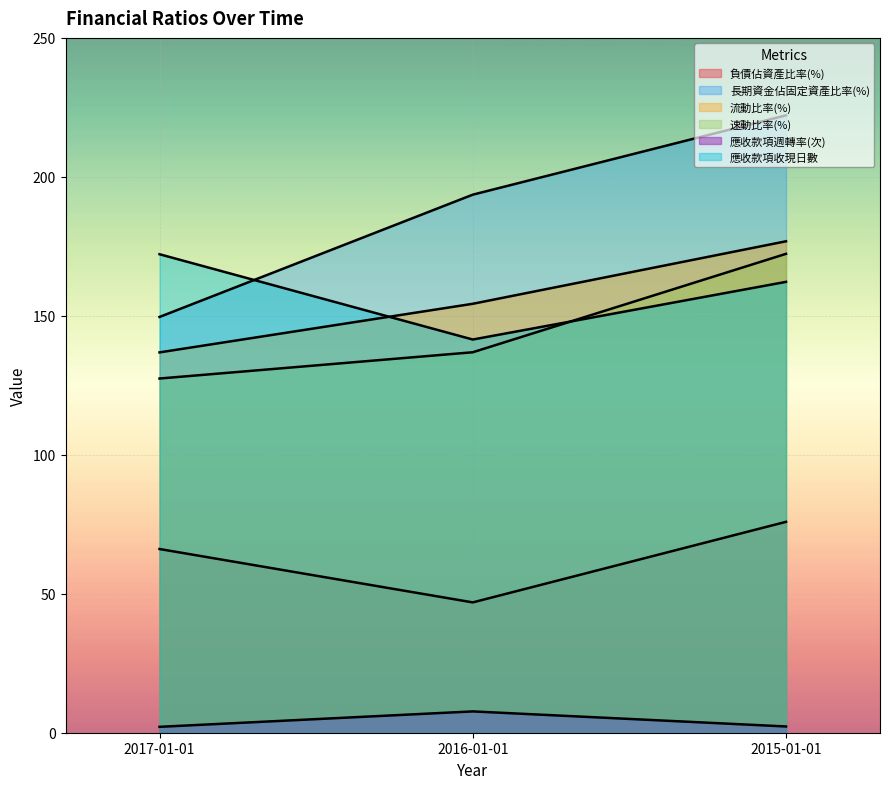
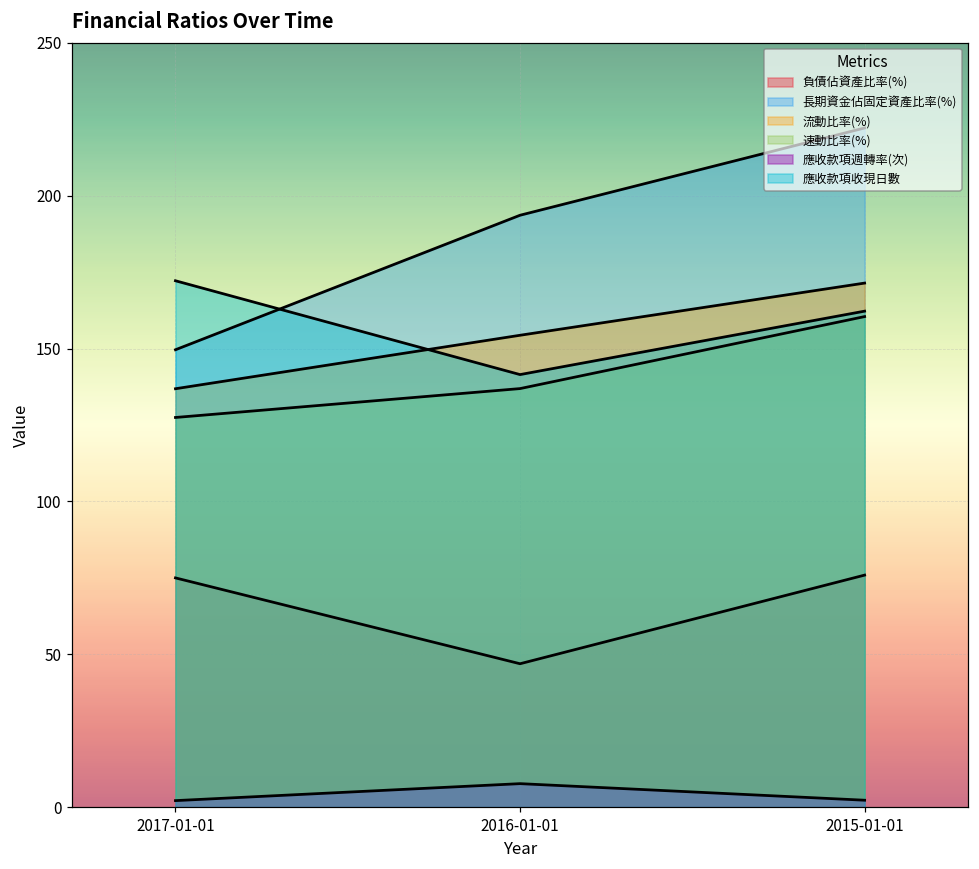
  {
    "負債佔資產比率(%)": {
-     "2017-01-01": 66,
+     "2017-01-01": 75,
      "2016-01-01": 47,
      "2015-01-01": 76
    },
    "流動比率(%)": {
      "2017-01-01": 137,
      "2016-01-01": 154,
-     "2015-01-01": 177
+     "2015-01-01": 171
    },
    "速動比率(%)": {
      "2017-01-01": 127,
      "2016-01-01": 137,
-     "2015-01-01": 172
+     "2015-01-01": 160
    },
    "應收款項週轉率(次)": {
      "2017-01-01": 2,
      "2016-01-01": 8,
      "2015-01-01": 2
    }
  }
